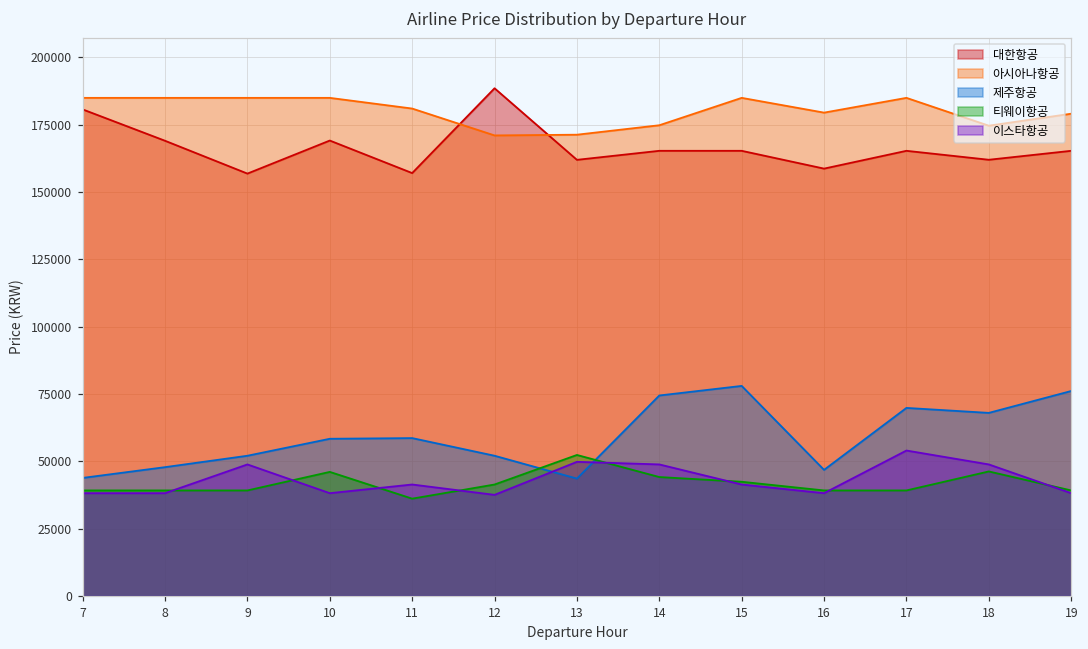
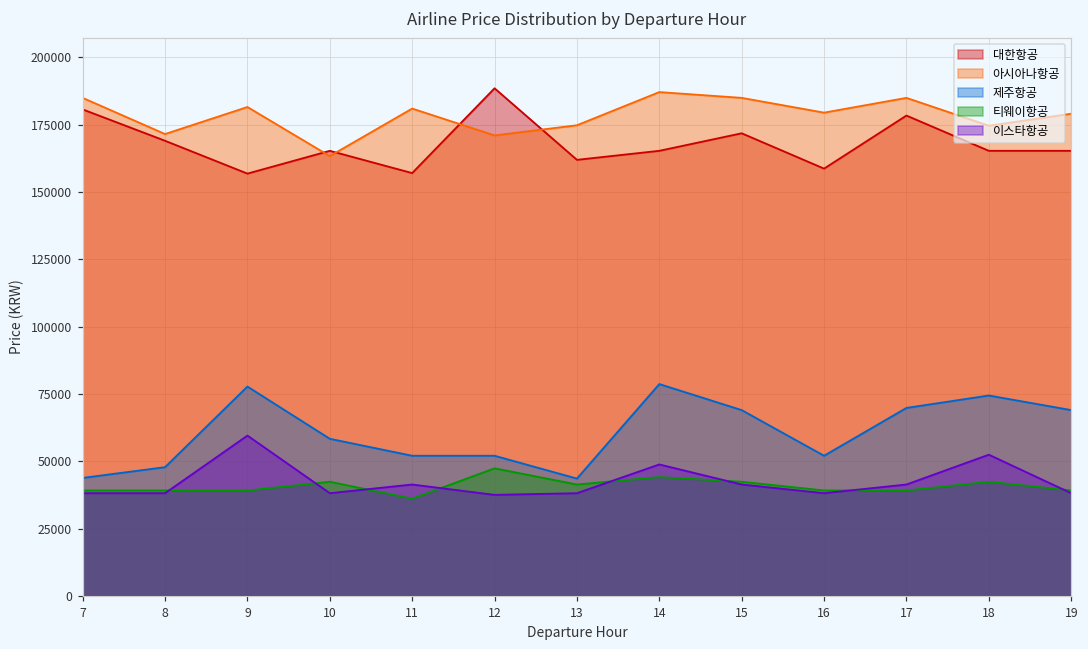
  {
    "대한항공": {
      "7": 181000,
      "8": 169000,
      "9": 157000,
-     "10": 169000,
+     "10": 165000,
      "11": 157000,
      "12": 188000,
      "13": 162000,
      "14": 165000,
-     "15": 165000,
+     "15": 172000,
      "16": 159000,
-     "17": 165000,
-     "18": 162000,
+     "17": 178000,
+     "18": 165000,
      "19": 165000
    },
    "아시아나항공": {
      "7": 185000,
-     "8": 185000,
-     "9": 185000,
-     "10": 185000,
+     "8": 171000,
+     "9": 182000,
+     "10": 163000,
      "11": 181000,
      "12": 171000,
-     "13": 171000,
-     "14": 175000,
+     "13": 175000,
+     "14": 187000,
      "15": 185000,
      "16": 179000,
      "17": 185000,
      "19": 179000
    },
    "제주항공": {
      "7": 44000,
      "8": 48000,
-     "9": 52000,
+     "9": 78000,
      "10": 58000,
-     "11": 59000,
+     "11": 52000,
      "12": 52000,
      "13": 44000,
-     "14": 74000,
-     "15": 78000,
-     "16": 47000,
+     "14": 79000,
+     "15": 69000,
+     "16": 52000,
      "17": 70000,
-     "18": 68000,
-     "19": 76000
+     "18": 74000,
+     "19": 69000
    },
    "티웨이항공": {
      "9": 39000,
-     "10": 46000,
+     "10": 42000,
      "11": 36000,
-     "12": 41000,
-     "13": 52000,
+     "12": 47000,
+     "13": 41000,
      "14": 44000,
      "17": 39000,
-     "18": 46000
+     "18": 42000
    },
    "이스타항공": {
-     "9": 49000,
+     "9": 60000,
      "10": 38000,
      "11": 41000,
      "12": 38000,
-     "13": 50000,
+     "13": 38000,
      "14": 49000,
-     "17": 54000,
-     "18": 49000
+     "17": 41000,
+     "18": 52000
    }
  }
